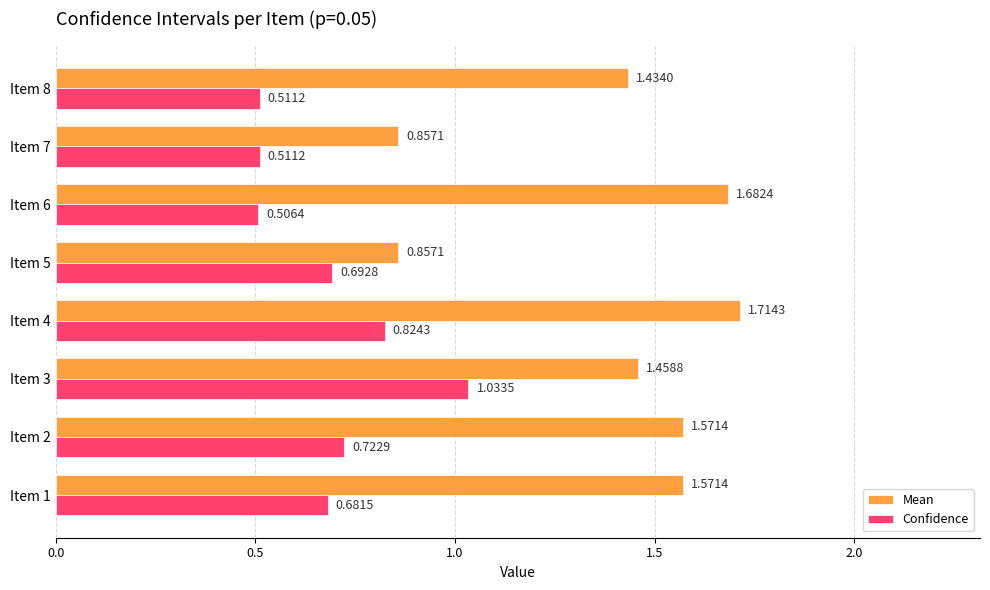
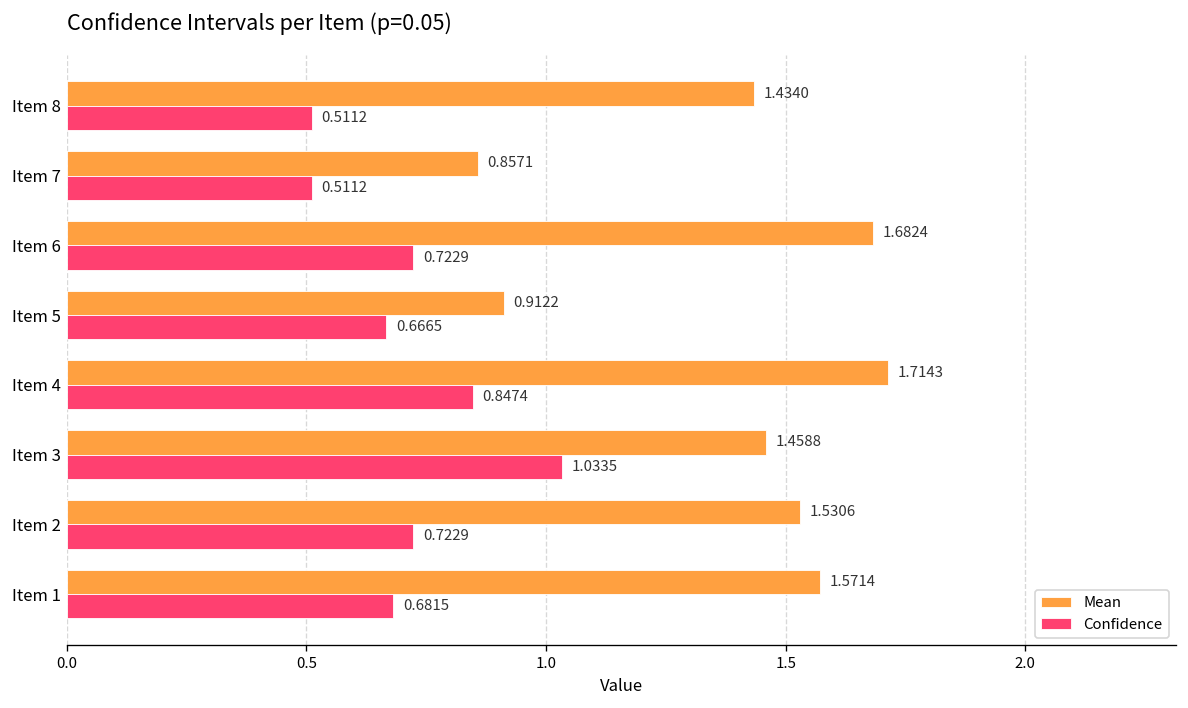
  {
    "Mean": {
      "Item 8": 1.4340,
      "Item 7": 0.8571,
      "Item 6": 1.6824,
-     "Item 5": 0.8571,
+     "Item 5": 0.9122,
      "Item 4": 1.7143,
      "Item 3": 1.4588,
-     "Item 2": 1.5714,
+     "Item 2": 1.5306,
      "Item 1": 1.5714
    },
    "Confidence": {
      "Item 8": 0.5112,
      "Item 7": 0.5112,
-     "Item 6": 0.5064,
-     "Item 5": 0.6928,
-     "Item 4": 0.8243,
+     "Item 6": 0.7229,
+     "Item 5": 0.6665,
+     "Item 4": 0.8474,
      "Item 3": 1.0335,
      "Item 2": 0.7229,
      "Item 1": 0.6815
    }
  }
